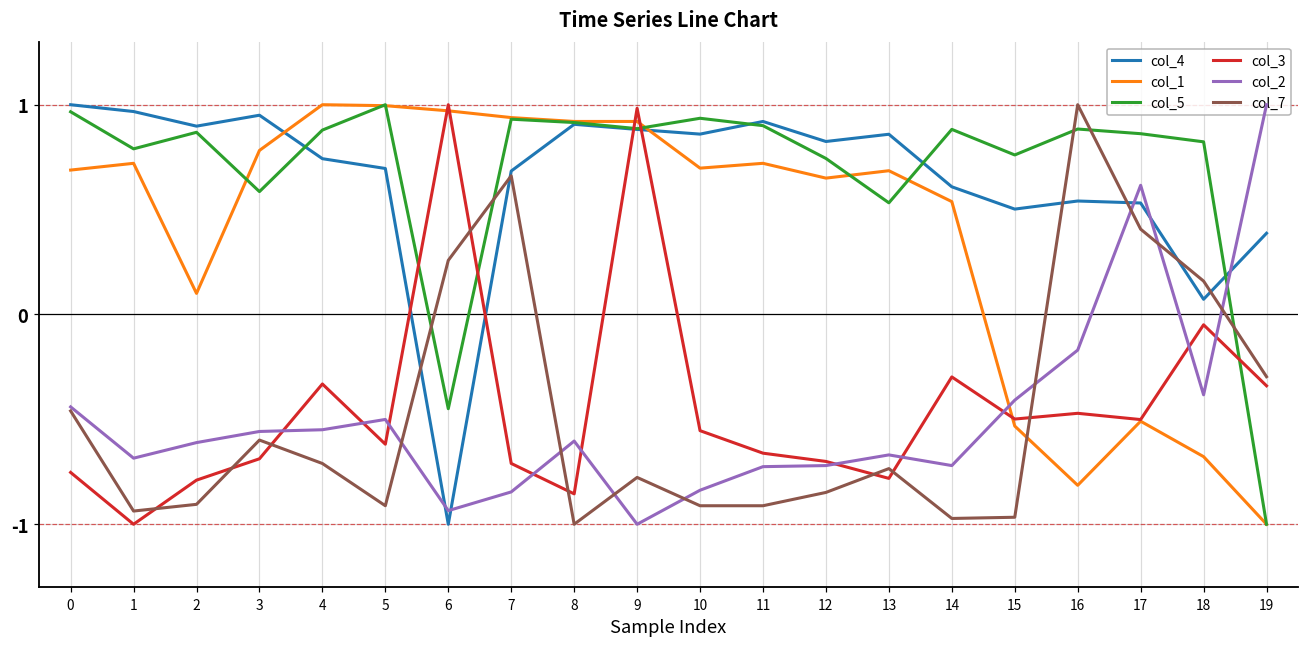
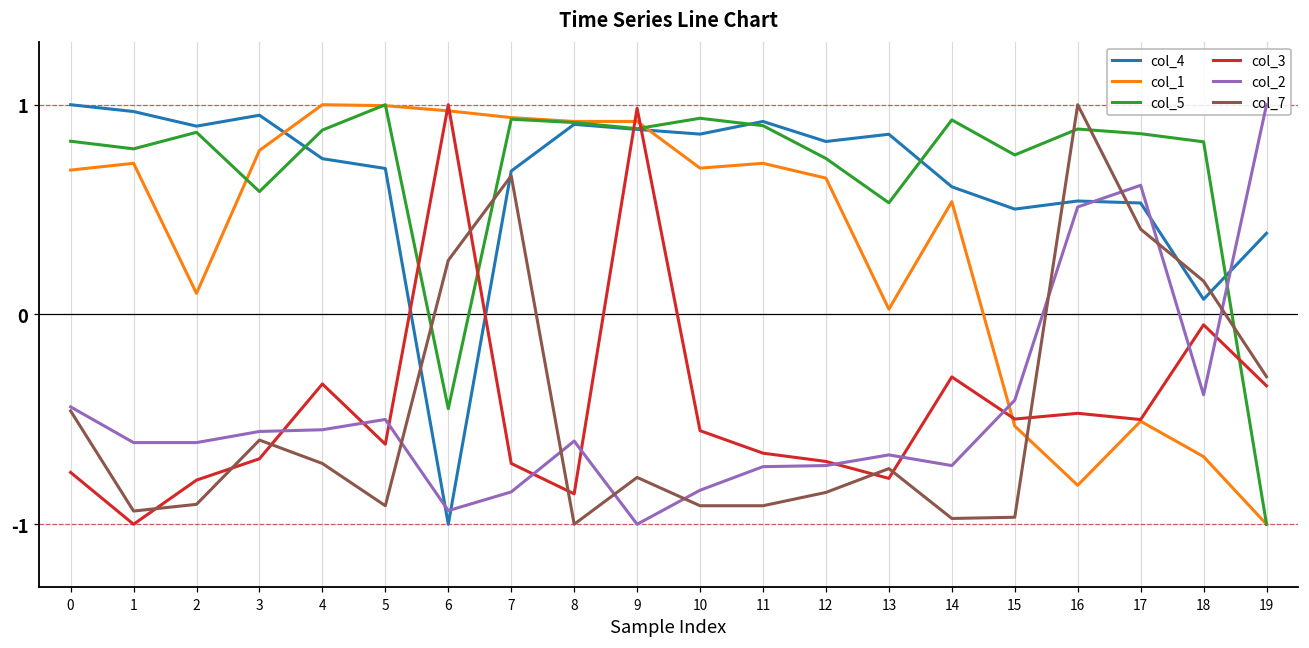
  {
    "col_4": {
      "0": 1.00,
      "1": 0.97,
      "2": 0.90,
      "3": 0.95,
      "4": 0.74,
      "5": 0.70,
      "6": -1.00,
      "7": 0.68,
      "10": 0.86,
      "11": 0.92,
      "12": 0.82,
      "13": 0.86,
      "14": 0.61,
      "15": 0.50,
      "16": 0.54,
      "17": 0.53,
      "18": 0.07,
      "19": 0.39
    },
    "col_1": {
      "0": 0.69,
      "1": 0.72,
      "2": 0.10,
      "3": 0.78,
      "4": 1.00,
      "6": 0.97,
      "9": 0.92,
      "10": 0.70,
      "11": 0.72,
      "12": 0.65,
-     "13": 0.69,
+     "13": 0.03,
      "14": 0.54,
      "15": -0.53,
      "16": -0.81,
      "18": -0.68
    },
    "col_5": {
-     "0": 0.97,
+     "0": 0.83,
      "1": 0.79,
      "2": 0.87,
      "3": 0.59,
      "4": 0.88,
      "6": -0.45,
      "10": 0.94,
      "11": 0.90,
      "12": 0.74,
      "13": 0.53,
-     "14": 0.88,
+     "14": 0.93,
      "15": 0.76,
      "16": 0.88,
      "17": 0.86,
      "18": 0.82
    },
    "col_3": {
      "0": -0.75,
      "1": -1.00,
      "2": -0.79,
      "3": -0.69,
      "4": -0.33,
      "5": -0.62,
      "6": 1.00,
      "7": -0.71,
      "8": -0.86,
      "9": 0.98,
      "10": -0.55,
      "11": -0.66,
      "12": -0.70,
      "13": -0.78,
      "14": -0.30,
      "15": -0.50,
      "16": -0.47,
      "18": -0.05,
      "19": -0.34
    },
    "col_2": {
      "0": -0.44,
-     "1": -0.68,
+     "1": -0.61,
      "2": -0.61,
      "3": -0.56,
      "4": -0.55,
      "5": -0.50,
      "6": -0.94,
      "7": -0.85,
      "8": -0.60,
      "9": -1.00,
      "10": -0.84,
      "11": -0.73,
      "12": -0.72,
      "13": -0.67,
      "14": -0.72,
      "15": -0.41,
-     "16": -0.17,
+     "16": 0.51,
      "17": 0.62,
      "18": -0.38
    },
    "col_7": {
      "0": -0.46,
      "1": -0.94,
      "2": -0.91,
      "3": -0.60,
      "4": -0.71,
      "5": -0.91,
      "6": 0.26,
      "7": 0.66,
      "8": -1.00,
      "9": -0.78,
      "10": -0.91,
      "11": -0.91,
      "12": -0.85,
      "13": -0.73,
      "14": -0.97,
      "15": -0.97,
      "16": 1.00,
      "17": 0.41,
      "18": 0.16,
      "19": -0.30
    }
  }
